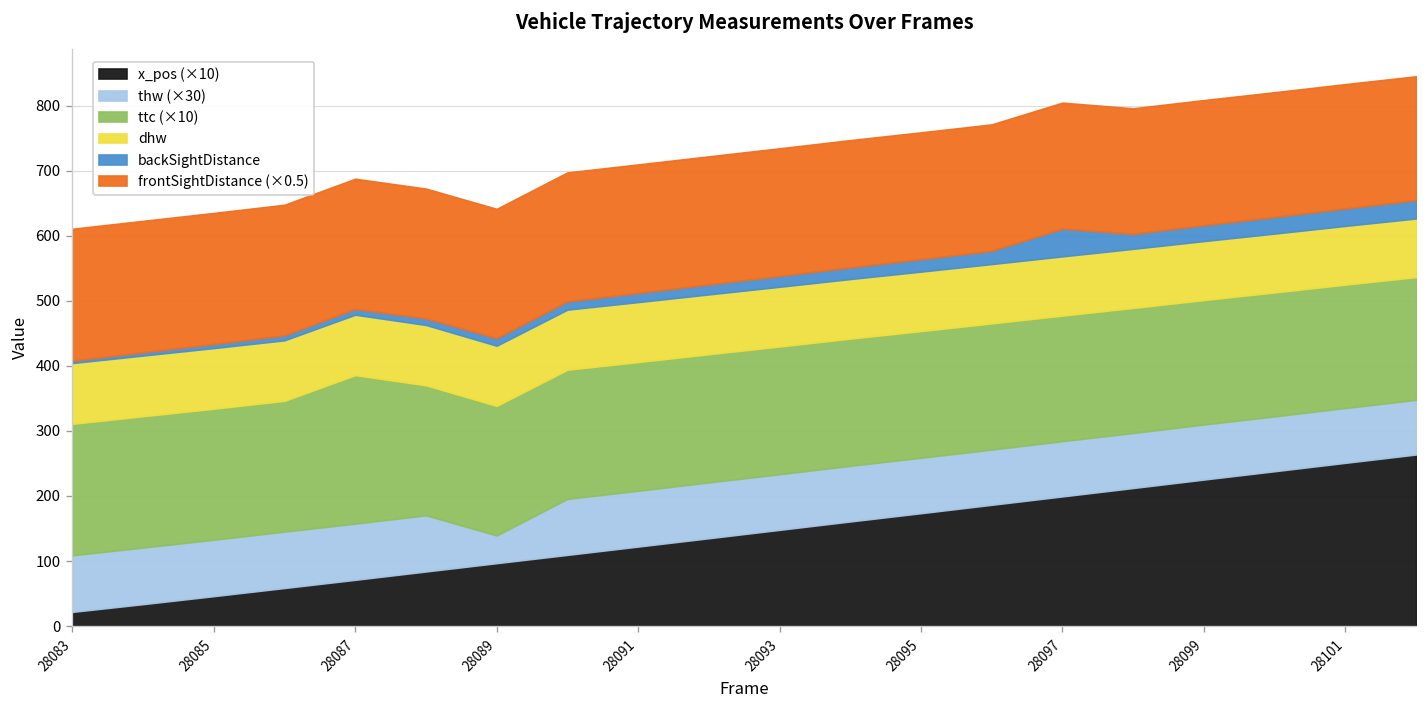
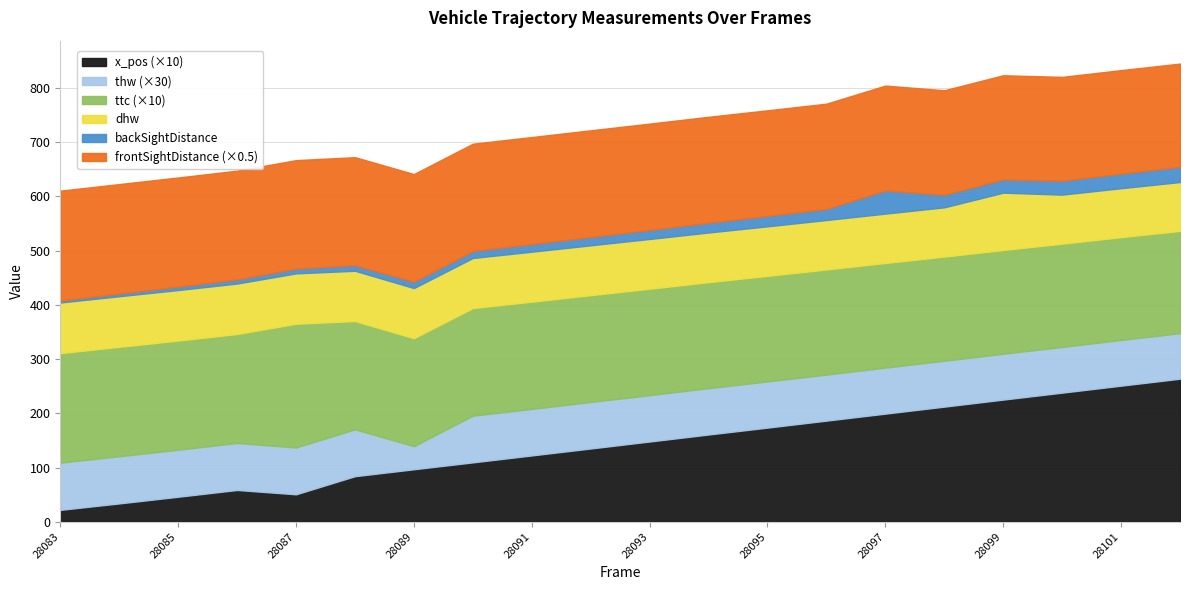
  {
    "x_pos (×10)": {
      "28083": 20,
      "28085": 50,
-     "28087": 70,
+     "28087": 50,
      "28089": 100,
      "28091": 120,
      "28093": 150,
      "28095": 170,
      "28097": 200,
      "28099": 230,
      "28101": 250
    },
    "thw (×30)": {
      "28083": 90,
      "28085": 90,
      "28087": 90,
      "28089": 40,
      "28091": 90,
      "28093": 90,
      "28095": 90,
      "28097": 80,
      "28099": 80,
      "28101": 80
    },
    "ttc (×10)": {
      "28083": 200,
      "28085": 200,
      "28087": 230,
      "28089": 200,
      "28091": 200,
      "28093": 200,
      "28095": 190,
      "28097": 190,
      "28099": 190,
      "28101": 190
    },
    "dhw": {
      "28085": 90,
      "28087": 90,
      "28089": 90,
      "28091": 90,
      "28093": 90,
      "28095": 90,
      "28097": 90,
-     "28099": 90,
+     "28099": 110,
      "28101": 90
    },
    "backSightDistance": {
      "28085": 10,
      "28087": 10,
      "28089": 10,
      "28091": 10,
      "28093": 20,
      "28095": 20,
      "28097": 40,
      "28099": 20,
      "28101": 30
    },
    "frontSightDistance (×0.5)": {
      "28083": 200,
      "28085": 200,
      "28087": 200,
      "28089": 200,
      "28091": 200,
      "28093": 200,
      "28095": 190,
      "28097": 190,
      "28099": 190,
      "28101": 190
    }
  }
